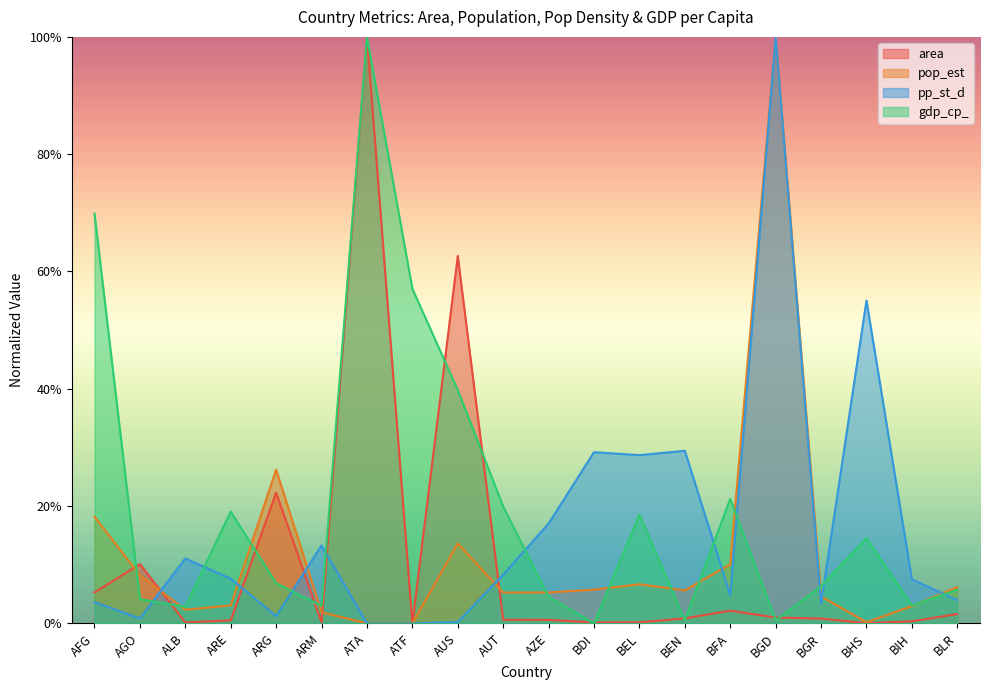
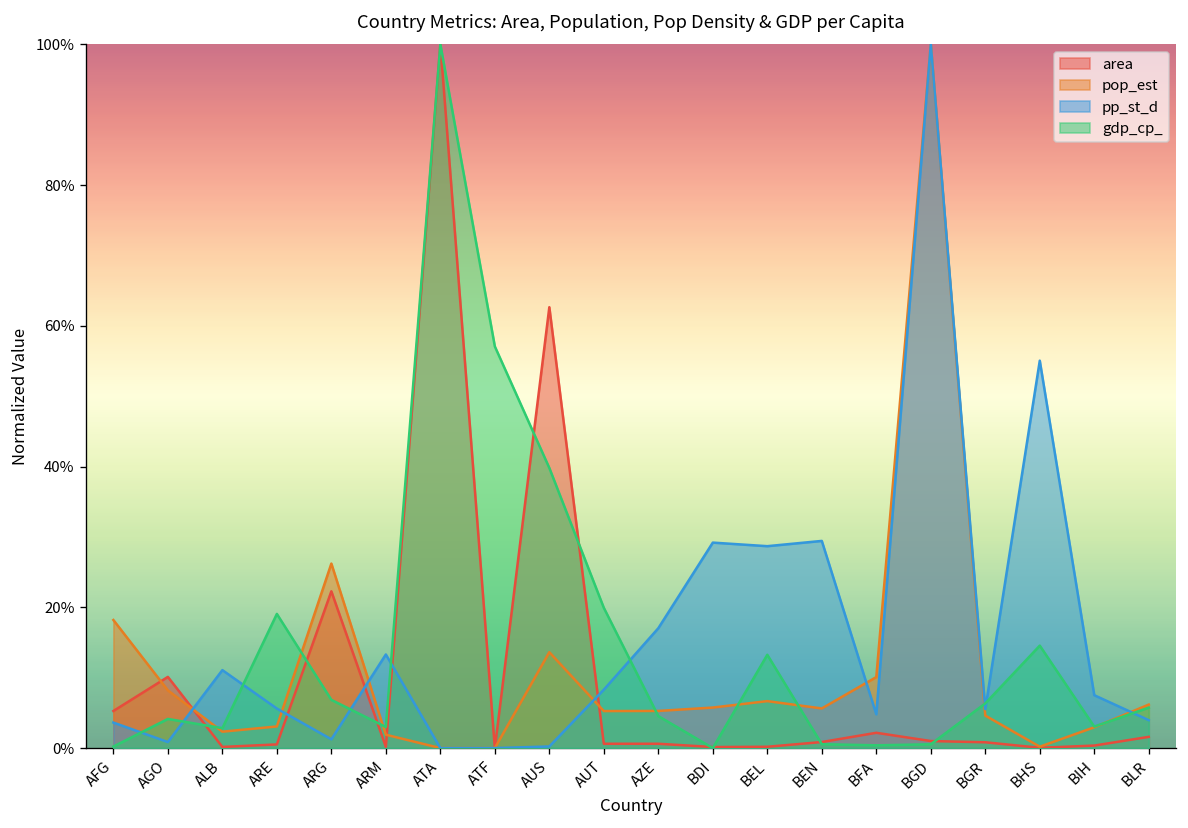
  {
    "pp_st_d": {
      "AFG": "4%",
      "AGO": "1%",
      "ALB": "11%",
-     "ARE": "8%",
+     "ARE": "6%",
      "ARG": "1%",
      "ARM": "13%",
      "AUS": "0%",
      "AUT": "8%",
      "AZE": "17%",
      "BDI": "29%",
      "BEL": "29%",
      "BEN": "29%",
      "BFA": "5%",
-     "BGR": "3%",
+     "BGR": "6%",
      "BHS": "55%",
      "BIH": "8%",
      "BLR": "4%"
    },
    "gdp_cp_": {
-     "AFG": "70%",
+     "AFG": "0%",
      "AGO": "4%",
      "ALB": "3%",
      "ARE": "19%",
      "ARG": "7%",
      "ARM": "3%",
      "ATF": "57%",
      "AUS": "40%",
      "AUT": "20%",
      "AZE": "5%",
-     "BEL": "19%",
-     "BFA": "21%",
+     "BEL": "13%",
+     "BFA": "0%",
      "BGD": "1%",
      "BGR": "6%",
      "BHS": "15%",
      "BLR": "6%"
    }
  }
